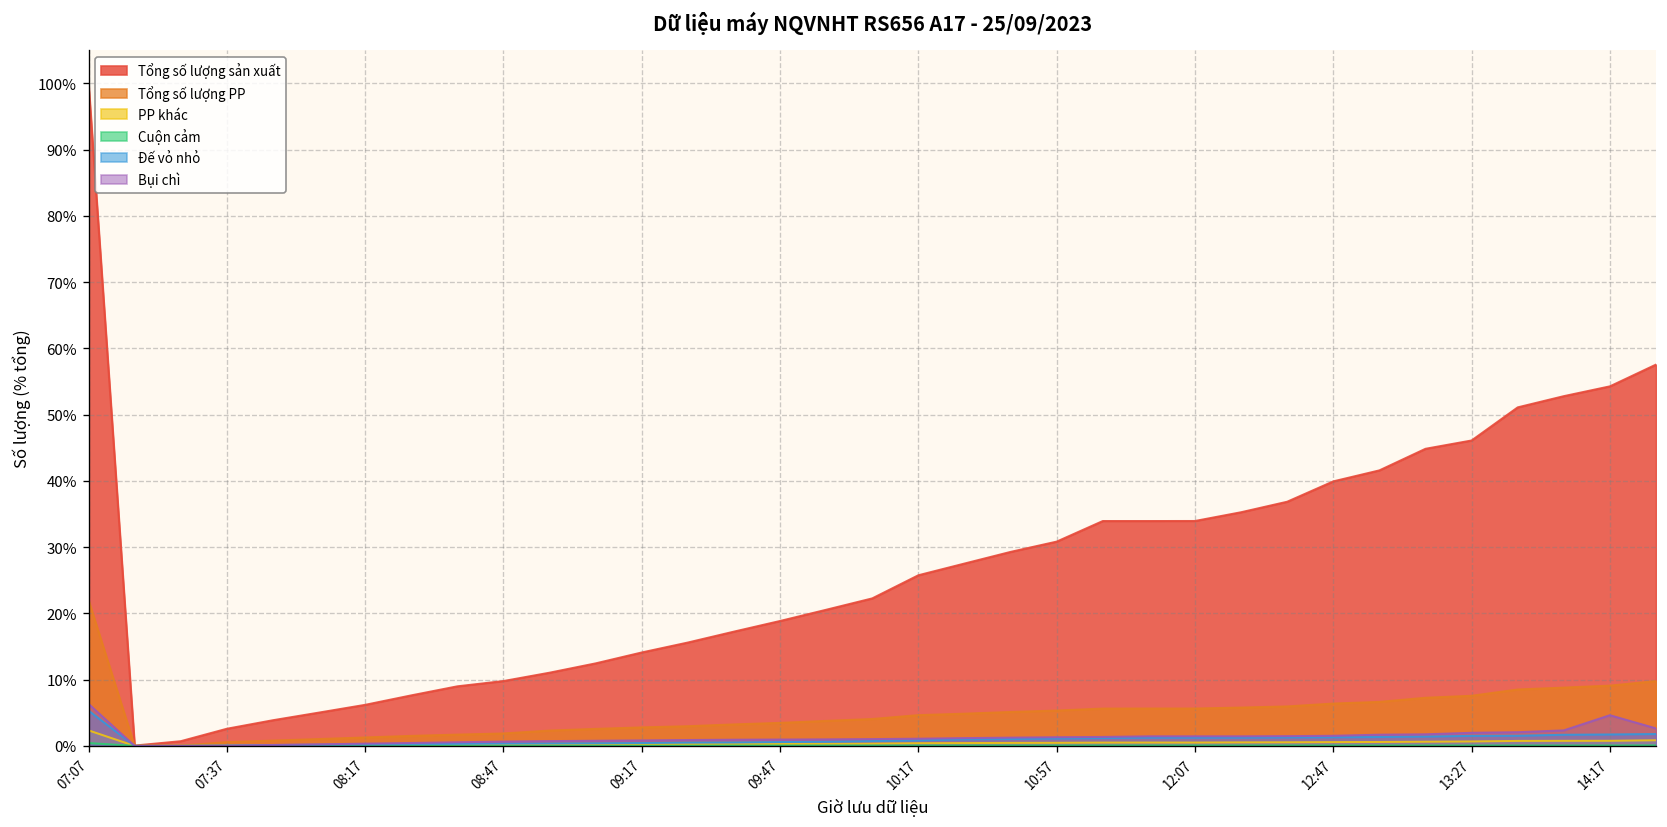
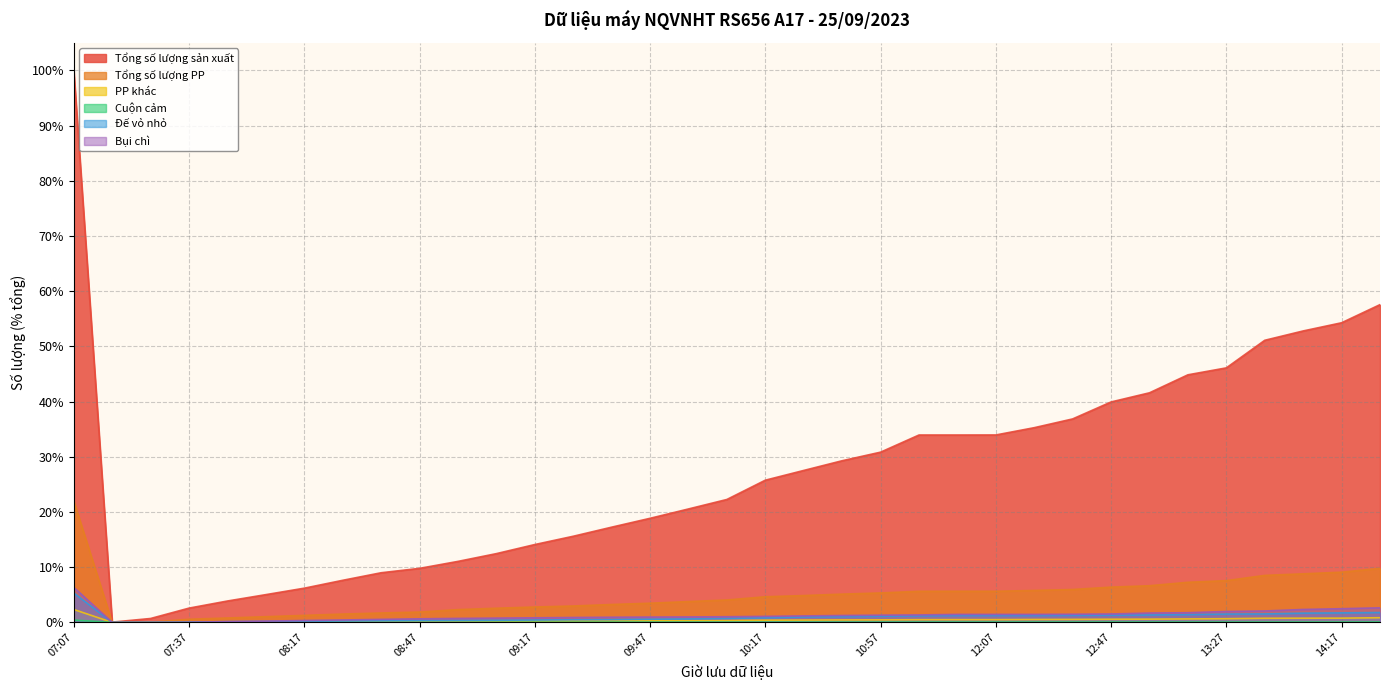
  {
    "PP khác": {
      "07:07": "2%",
      "12:47": "1%",
      "13:27": "1%",
      "14:17": "1%"
    },
    "Cuộn cảm": {
      "07:07": "0%",
      "12:47": "0%",
      "13:27": "0%",
      "14:17": "0%"
    },
    "Đế vỏ nhỏ": {
      "07:07": "5%",
      "13:27": "2%",
      "14:17": "2%"
    },
    "Bụi chì": {
      "07:07": "6%",
      "13:27": "2%",
-     "14:17": "5%"
+     "14:17": "2%"
    }
  }
